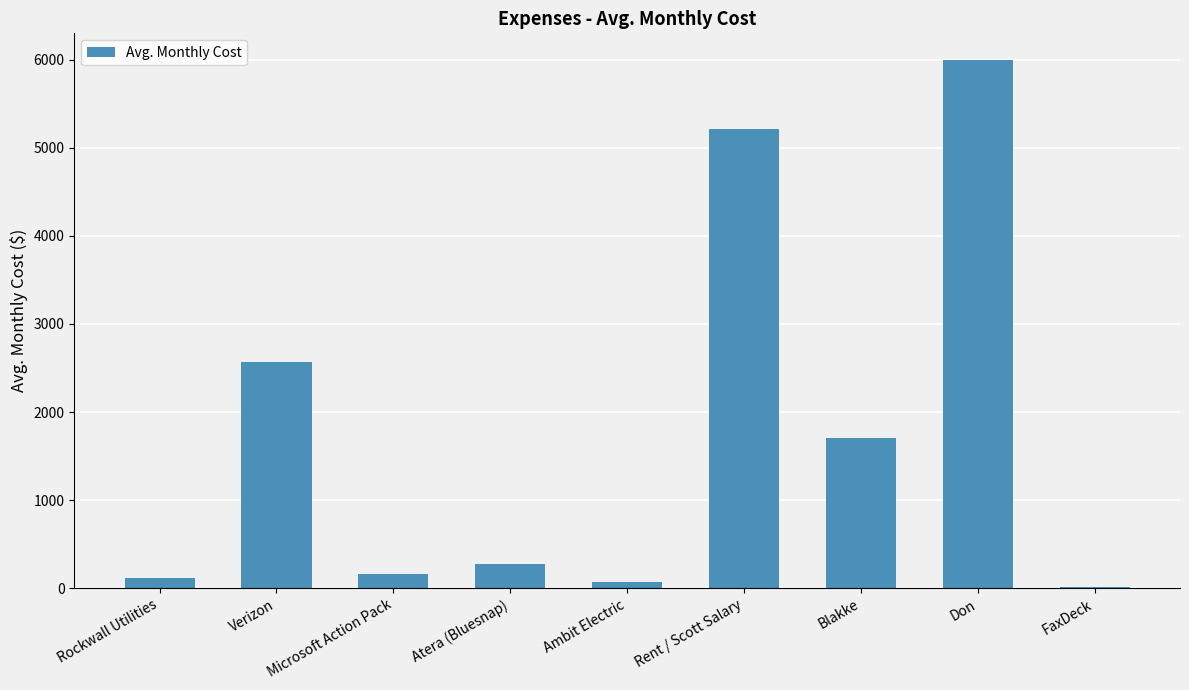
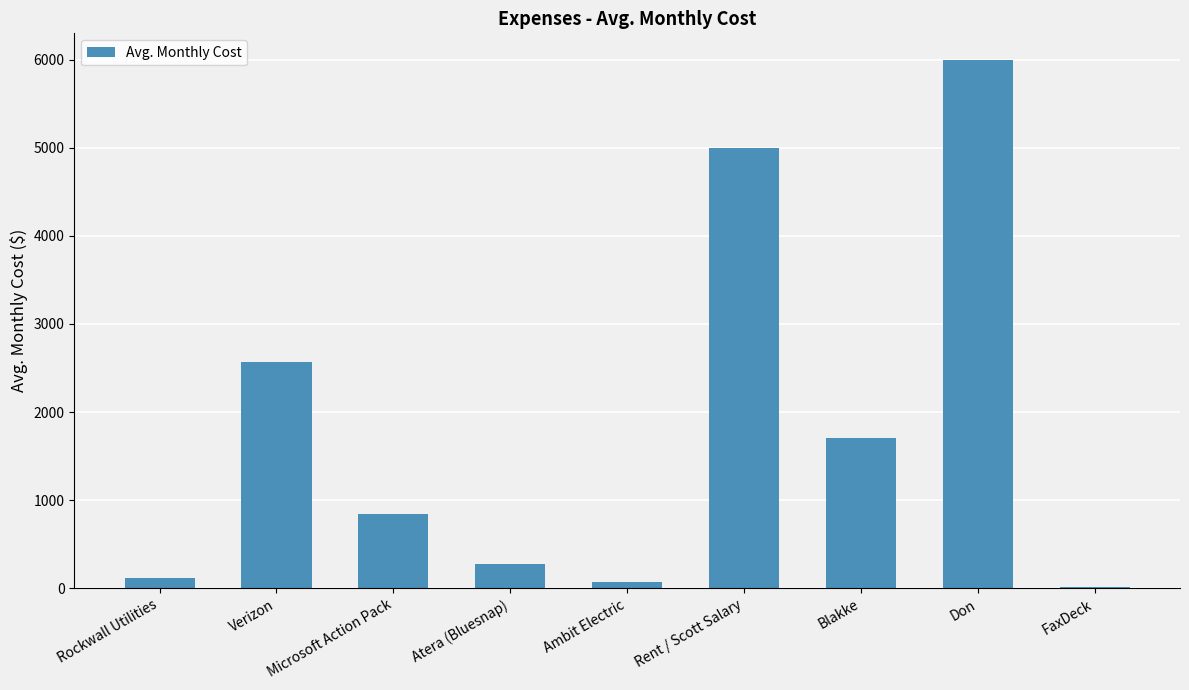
  {
    "Rockwall Utilities": 100,
    "Verizon": 2600,
-   "Microsoft Action Pack": 200,
+   "Microsoft Action Pack": 800,
    "Atera (Bluesnap)": 300,
    "Ambit Electric": 100,
-   "Rent / Scott Salary": 5200,
+   "Rent / Scott Salary": 5000,
    "Blakke": 1700,
    "Don": 6000
  }
